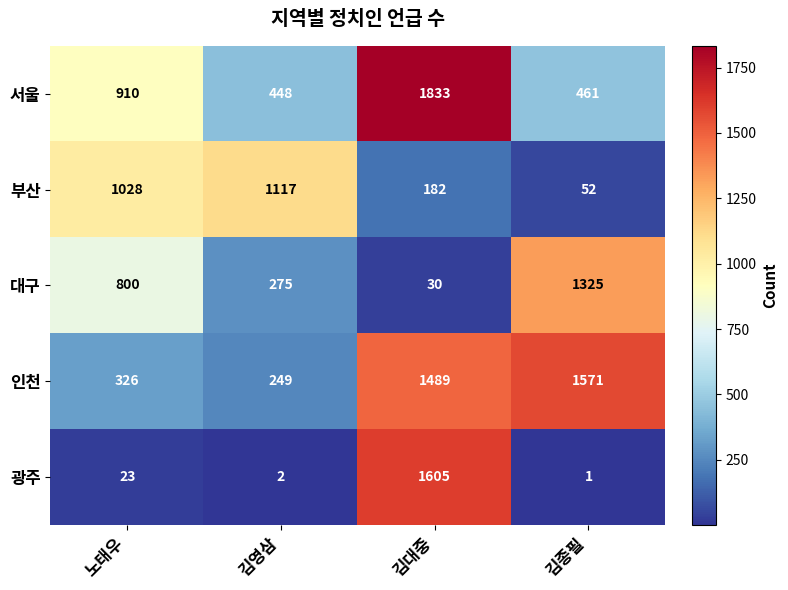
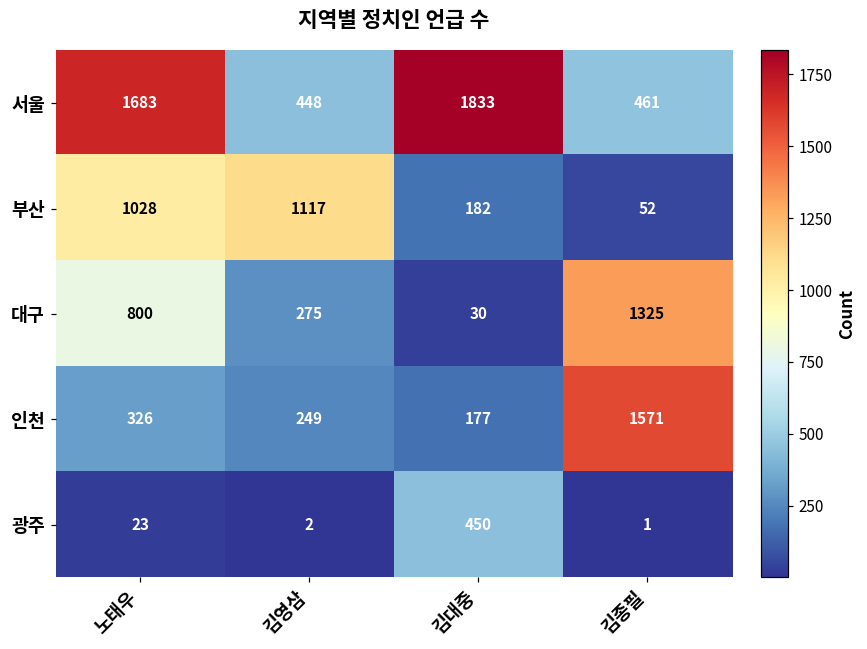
  {
    "서울": {
-     "노태우": 910,
+     "노태우": 1683,
      "김영삼": 448,
      "김대중": 1833,
      "김종필": 461
    },
    "부산": {
      "노태우": 1028,
      "김영삼": 1117,
      "김대중": 182,
      "김종필": 52
    },
    "대구": {
      "노태우": 800,
      "김영삼": 275,
      "김대중": 30,
      "김종필": 1325
    },
    "인천": {
      "노태우": 326,
      "김영삼": 249,
-     "김대중": 1489,
+     "김대중": 177,
      "김종필": 1571
    },
    "광주": {
      "노태우": 23,
      "김영삼": 2,
-     "김대중": 1605,
+     "김대중": 450,
      "김종필": 1
    }
  }
